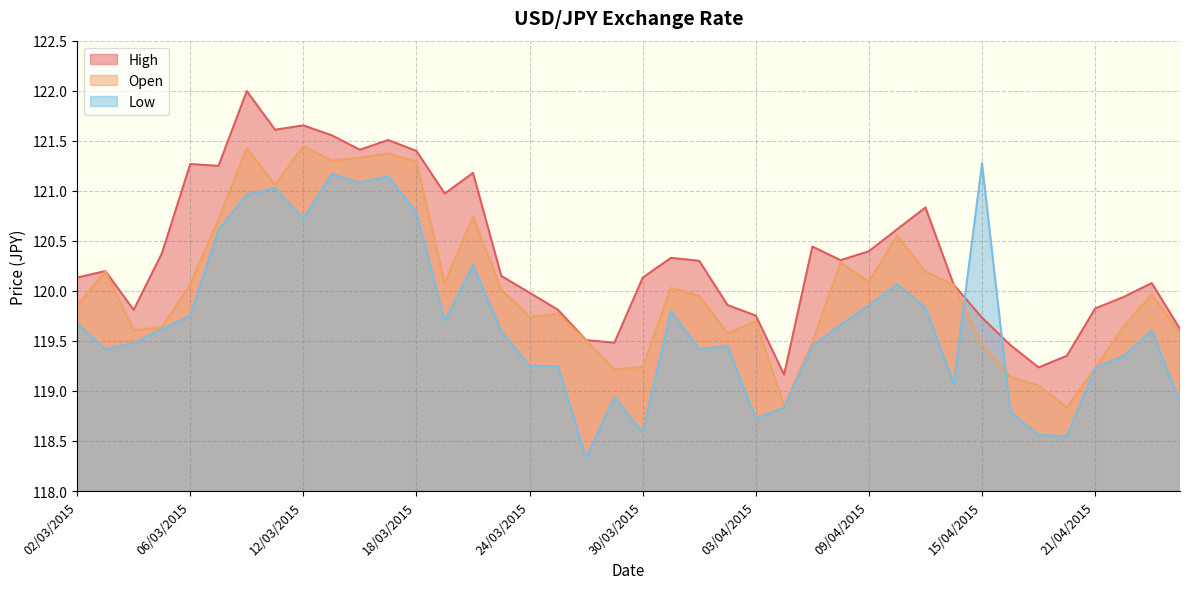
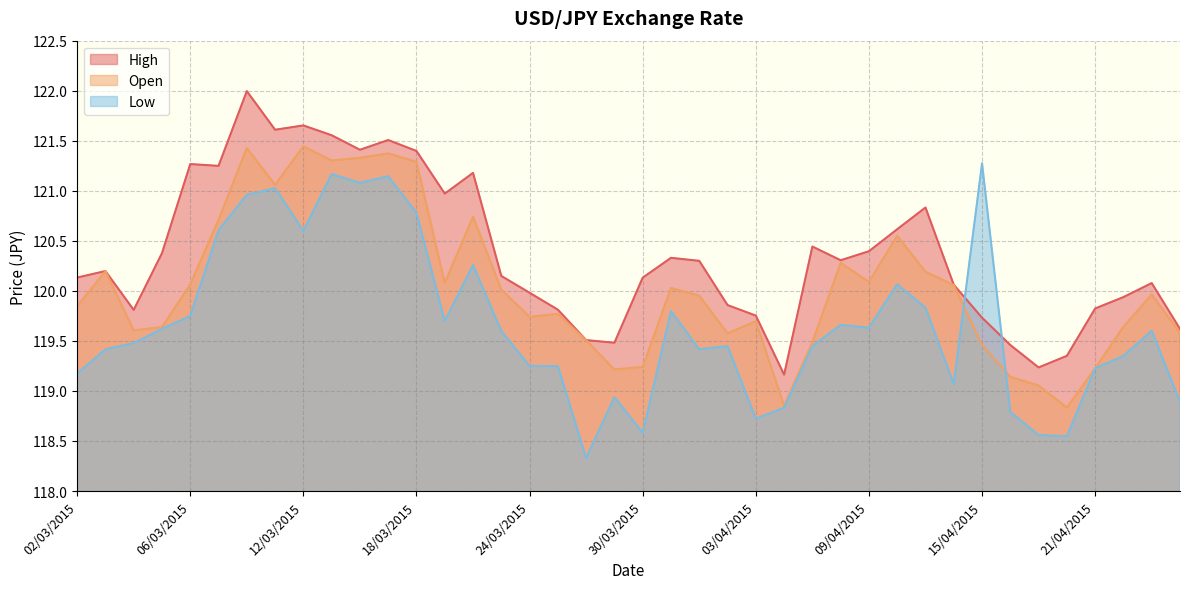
  {
    "Low": {
-     "02/03/2015": 119.67,
+     "02/03/2015": 119.17,
      "06/03/2015": 119.75,
-     "12/03/2015": 120.72,
+     "12/03/2015": 120.60,
      "18/03/2015": 120.78,
      "24/03/2015": 119.25,
      "30/03/2015": 118.58,
      "03/04/2015": 118.72,
-     "09/04/2015": 119.86,
+     "09/04/2015": 119.63,
      "15/04/2015": 121.27
    }
  }
